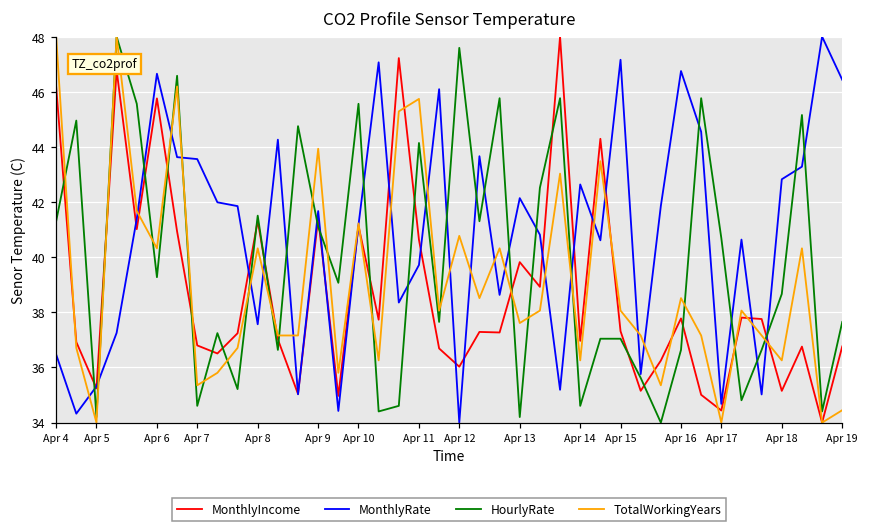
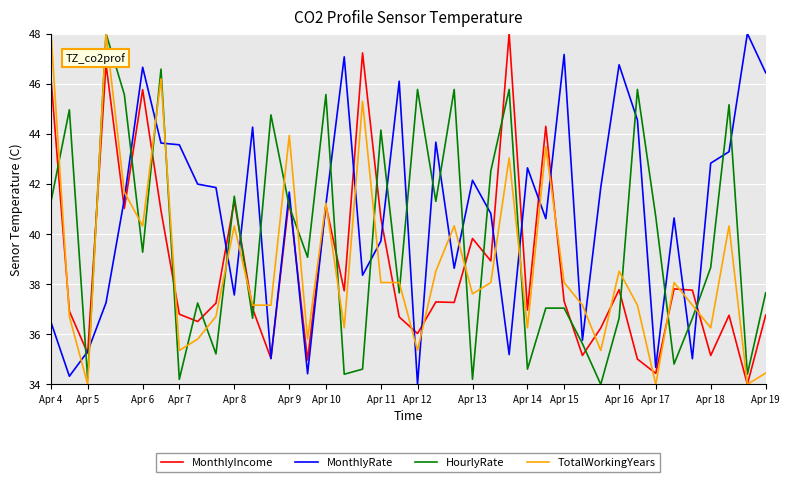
  {
    "MonthlyIncome": {
      "Apr 4": 46.2,
      "Apr 6": 45.8,
      "Apr 7": 36.8,
      "Apr 8": 41.3,
      "Apr 9": 41.4,
      "Apr 11": 40.6,
      "Apr 12": 36.0,
      "Apr 13": 39.8,
      "Apr 14": 37.0,
      "Apr 15": 37.3,
      "Apr 16": 37.8,
      "Apr 17": 34.4,
      "Apr 18": 35.2,
      "Apr 19": 36.8
    },
    "MonthlyRate": {
      "Apr 4": 36.5,
      "Apr 6": 46.7,
      "Apr 7": 43.6,
      "Apr 8": 37.6,
      "Apr 9": 41.7,
      "Apr 11": 39.7,
      "Apr 12": 34.0,
      "Apr 13": 42.1,
      "Apr 14": 42.6,
      "Apr 15": 47.2,
      "Apr 16": 46.8,
      "Apr 17": 34.7,
      "Apr 18": 42.8,
      "Apr 19": 46.4
    },
    "HourlyRate": {
      "Apr 4": 41.3,
      "Apr 5": 34.2,
      "Apr 6": 39.3,
-     "Apr 7": 34.6,
+     "Apr 7": 34.2,
      "Apr 8": 41.5,
      "Apr 9": 41.1,
      "Apr 10": 45.6,
      "Apr 11": 44.1,
-     "Apr 12": 47.6,
+     "Apr 12": 45.8,
      "Apr 13": 34.2,
      "Apr 14": 34.6,
      "Apr 15": 37.0,
      "Apr 16": 36.6,
      "Apr 17": 40.7,
      "Apr 18": 38.7,
      "Apr 19": 37.7
    },
    "TotalWorkingYears": {
      "Apr 4": 48.0,
      "Apr 5": 34.0,
      "Apr 6": 40.3,
      "Apr 7": 35.4,
      "Apr 8": 40.3,
      "Apr 9": 43.9,
-     "Apr 11": 45.7,
-     "Apr 12": 40.8,
+     "Apr 11": 38.1,
+     "Apr 12": 35.4,
      "Apr 13": 37.6,
      "Apr 14": 36.3,
      "Apr 15": 38.1,
      "Apr 16": 38.5,
      "Apr 17": 34.0,
      "Apr 18": 36.3,
      "Apr 19": 34.5
    }
  }
